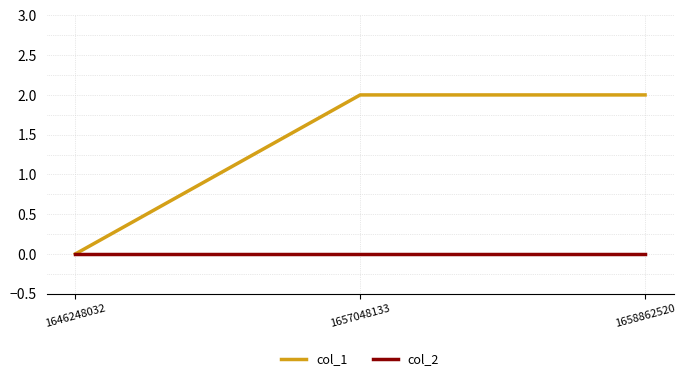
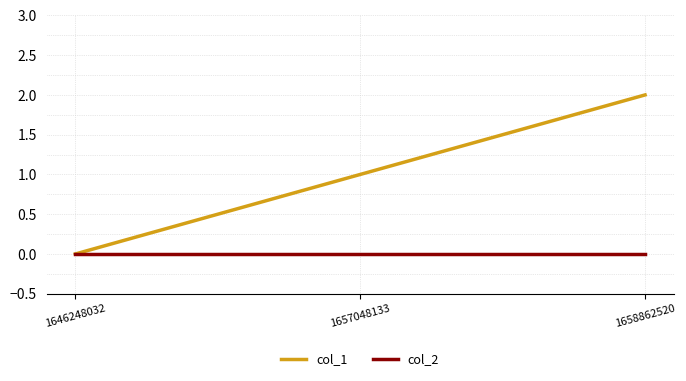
  {
    "col_1": {
-     "1657048133": 2,
+     "1657048133": 1,
      "1658862520": 2
    },
    "col_2": {
      "1657048133": 0,
      "1658862520": 0
    }
  }
